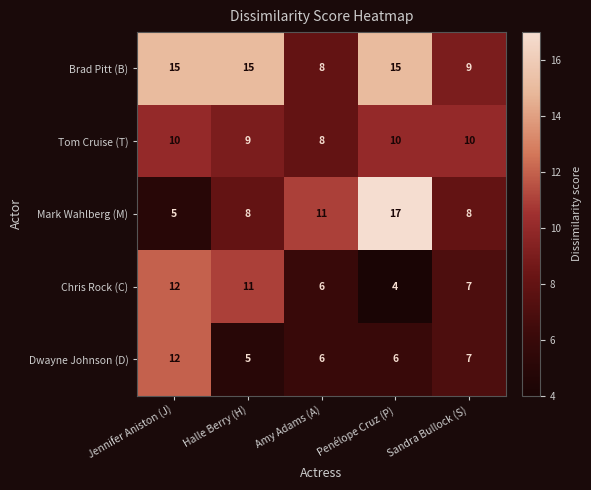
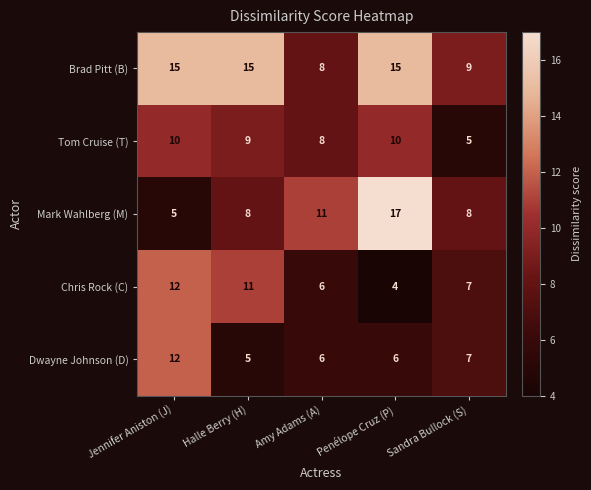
  {
    "Brad Pitt (B)": {
      "Jennifer Aniston (J)": 15,
      "Halle Berry (H)": 15,
      "Amy Adams (A)": 8,
      "Penélope Cruz (P)": 15,
      "Sandra Bullock (S)": 9
    },
    "Tom Cruise (T)": {
      "Jennifer Aniston (J)": 10,
      "Halle Berry (H)": 9,
      "Amy Adams (A)": 8,
      "Penélope Cruz (P)": 10,
-     "Sandra Bullock (S)": 10
+     "Sandra Bullock (S)": 5
    },
    "Mark Wahlberg (M)": {
      "Jennifer Aniston (J)": 5,
      "Halle Berry (H)": 8,
      "Amy Adams (A)": 11,
      "Penélope Cruz (P)": 17,
      "Sandra Bullock (S)": 8
    },
    "Chris Rock (C)": {
      "Jennifer Aniston (J)": 12,
      "Halle Berry (H)": 11,
      "Amy Adams (A)": 6,
      "Penélope Cruz (P)": 4,
      "Sandra Bullock (S)": 7
    },
    "Dwayne Johnson (D)": {
      "Jennifer Aniston (J)": 12,
      "Halle Berry (H)": 5,
      "Amy Adams (A)": 6,
      "Penélope Cruz (P)": 6,
      "Sandra Bullock (S)": 7
    }
  }
